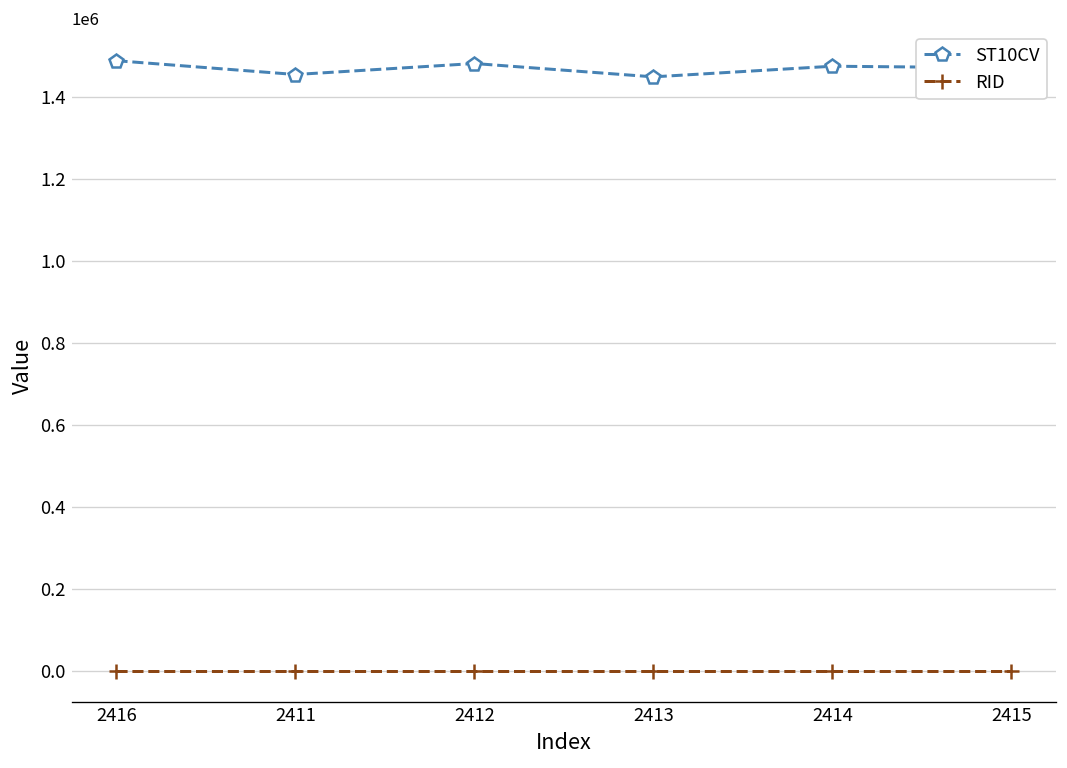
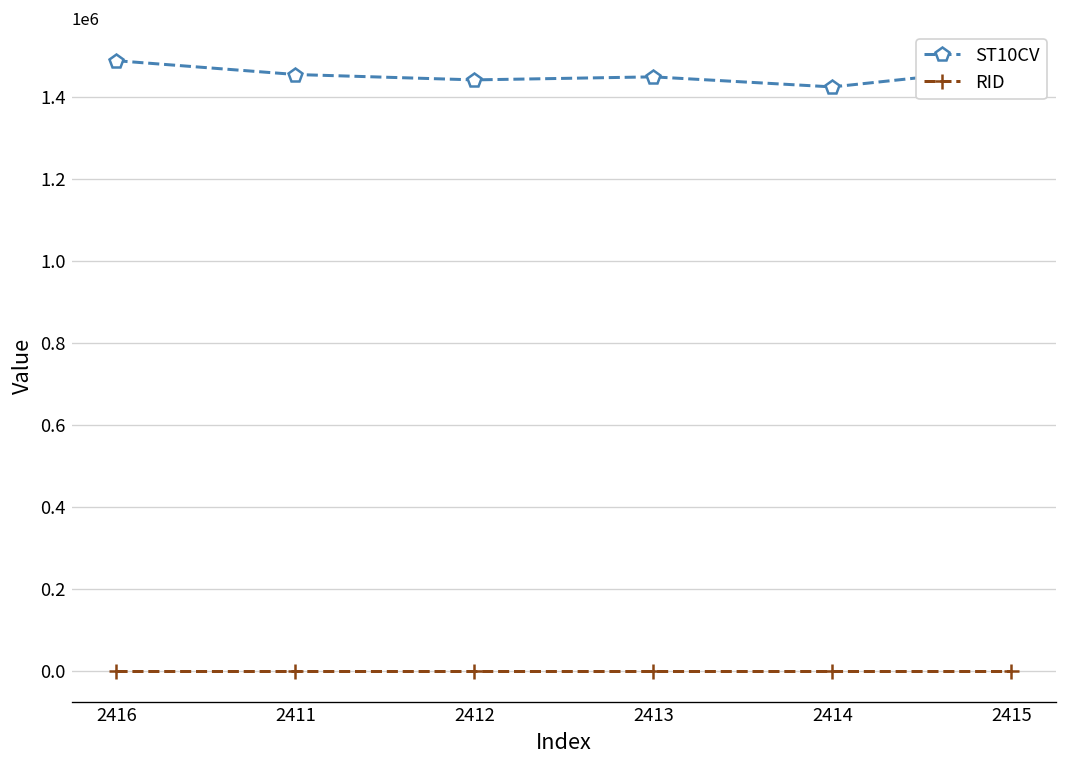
  {
    "ST10CV": {
      "2416": 1490000,
      "2411": 1460000,
-     "2412": 1480000,
+     "2412": 1440000,
      "2413": 1450000,
-     "2414": 1480000
+     "2414": 1430000
    },
    "RID": {
      "2416": 0,
      "2411": 0,
      "2412": 0,
      "2413": 0,
      "2414": 0,
      "2415": 0
    }
  }
